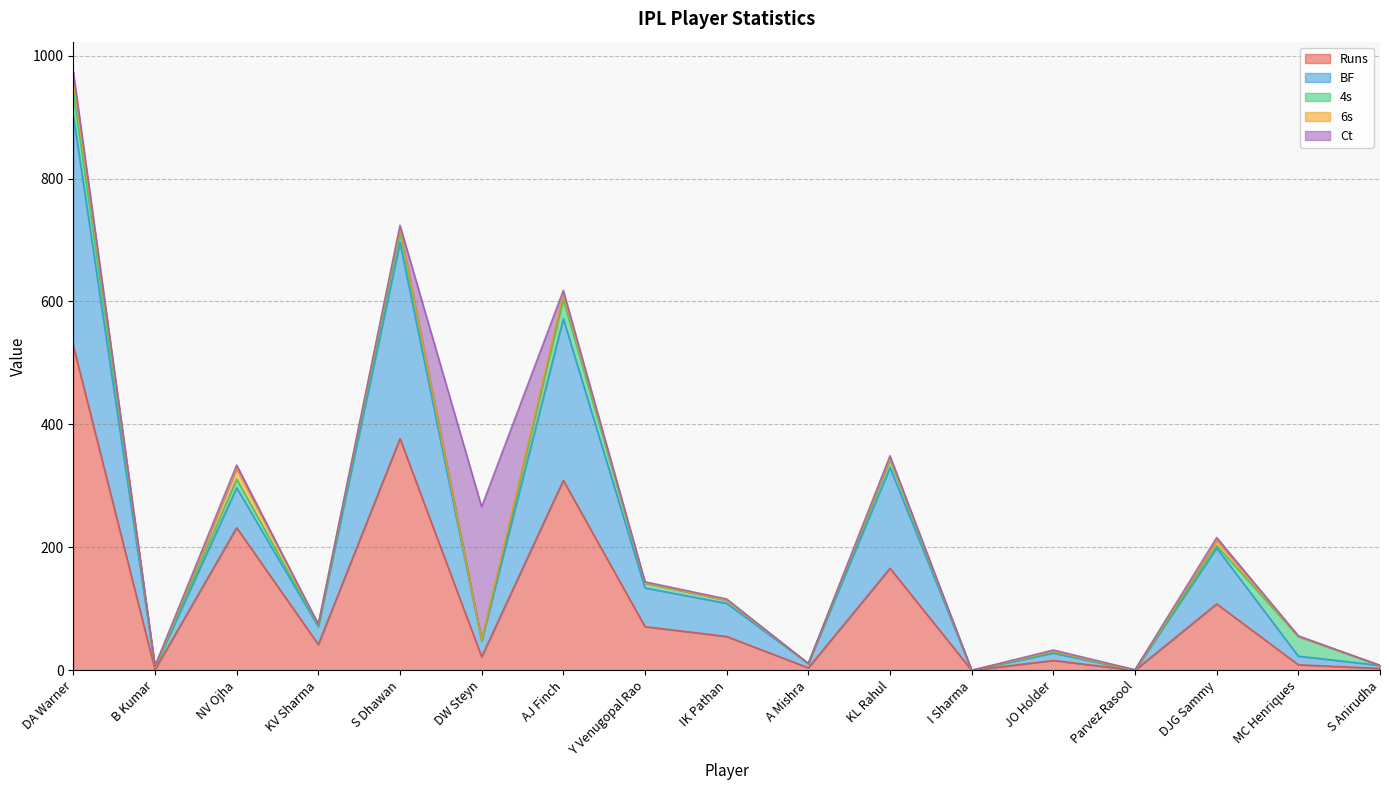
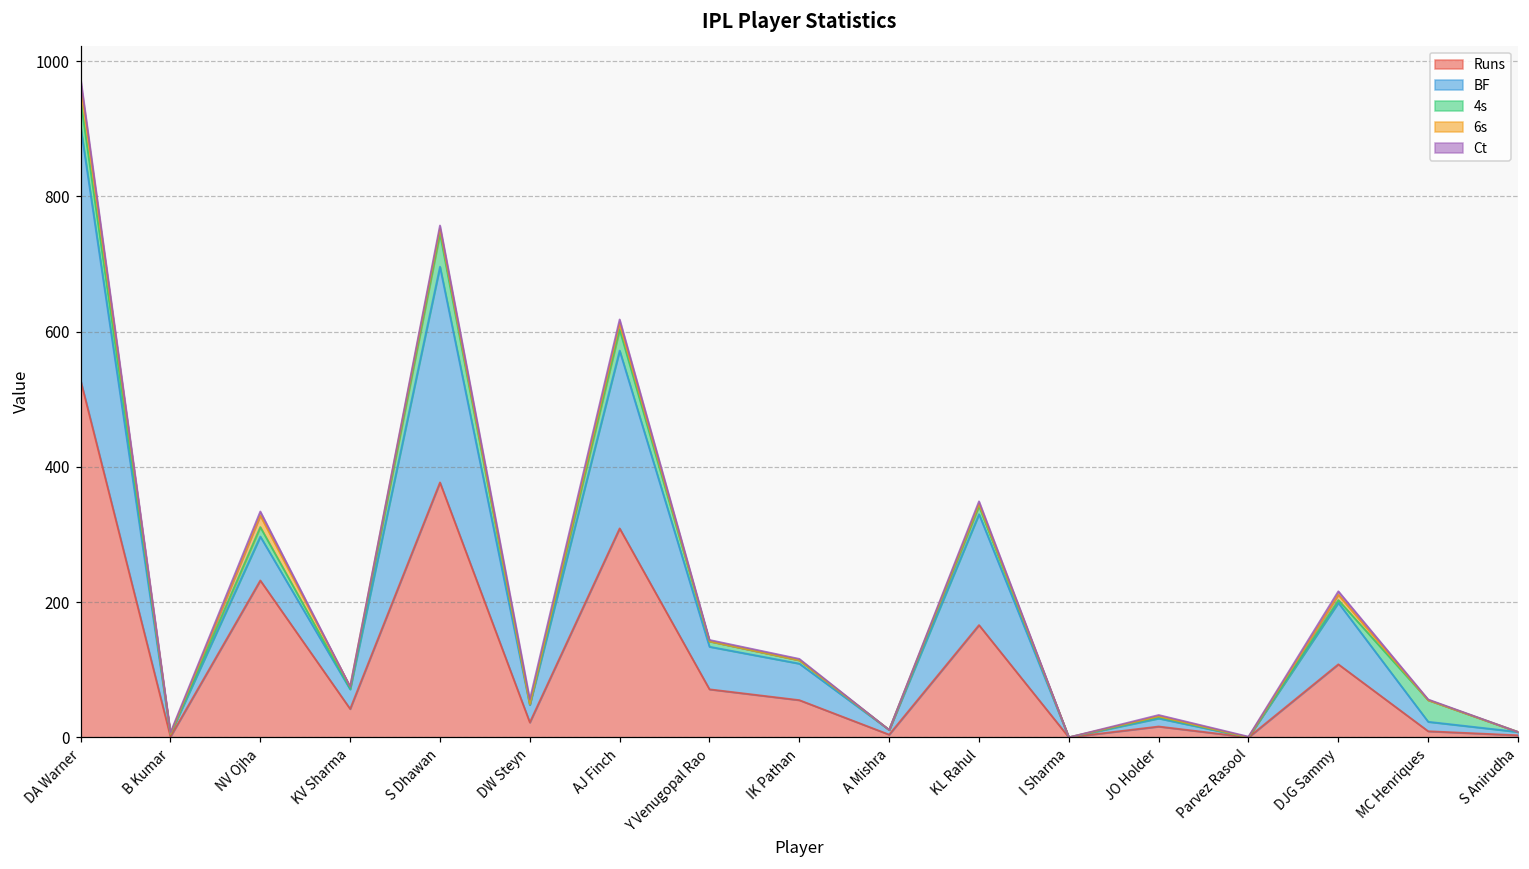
  {
    "Runs": {
      "DA Warner": 530,
      "NV Ojha": 230,
      "KV Sharma": 40,
      "S Dhawan": 380,
      "DW Steyn": 20,
      "AJ Finch": 310,
      "Y Venugopal Rao": 70,
      "IK Pathan": 60,
      "A Mishra": 0,
      "KL Rahul": 170,
      "JO Holder": 20,
      "DJG Sammy": 110,
      "MC Henriques": 10,
      "S Anirudha": 0
    },
    "BF": {
      "DA Warner": 380,
      "NV Ojha": 70,
      "S Dhawan": 320,
      "AJ Finch": 260,
      "Y Venugopal Rao": 60,
      "IK Pathan": 50,
      "KL Rahul": 160,
      "MC Henriques": 10
    },
    "4s": {
      "DA Warner": 40,
      "NV Ojha": 10,
-     "S Dhawan": 20,
+     "S Dhawan": 50,
      "AJ Finch": 30
    },
    "6s": {
      "DA Warner": 20,
      "NV Ojha": 20,
      "S Dhawan": 10,
      "AJ Finch": 10,
      "DJG Sammy": 10
    },
    "Ct": {
      "DA Warner": 10,
      "NV Ojha": 10,
      "S Dhawan": 10,
-     "DW Steyn": 220,
+     "DW Steyn": 10,
      "AJ Finch": 10,
      "DJG Sammy": 10
    }
  }
